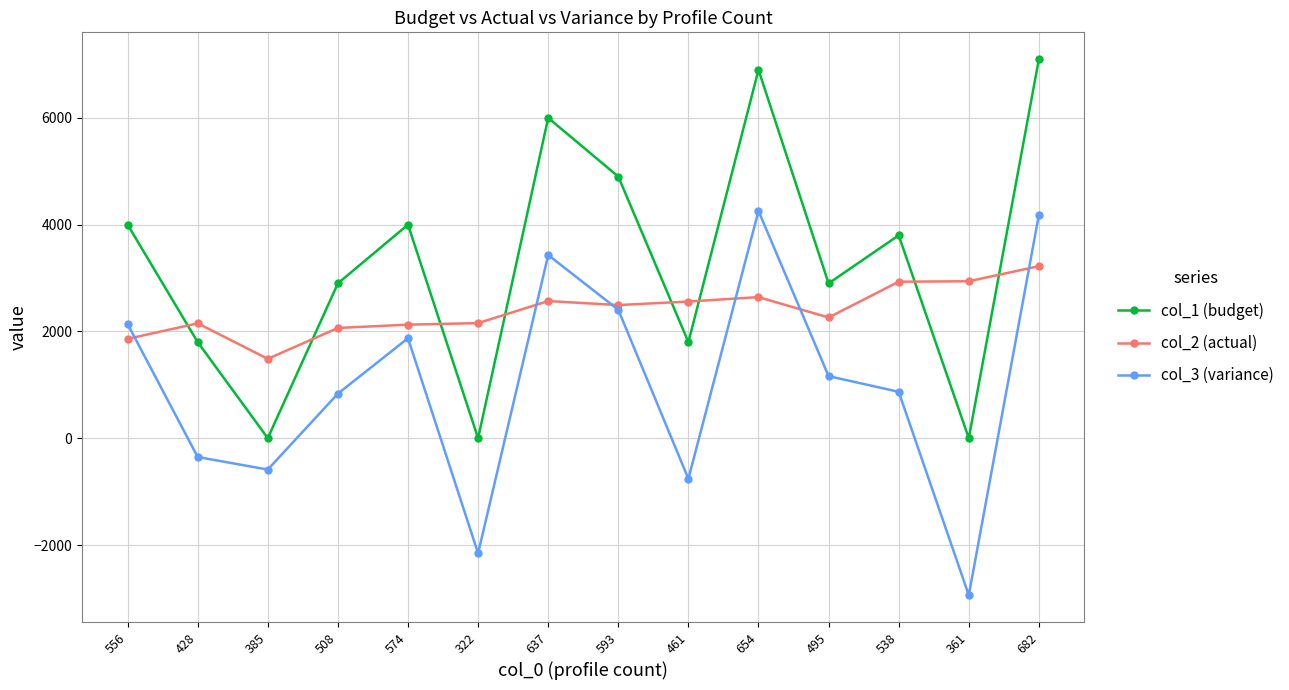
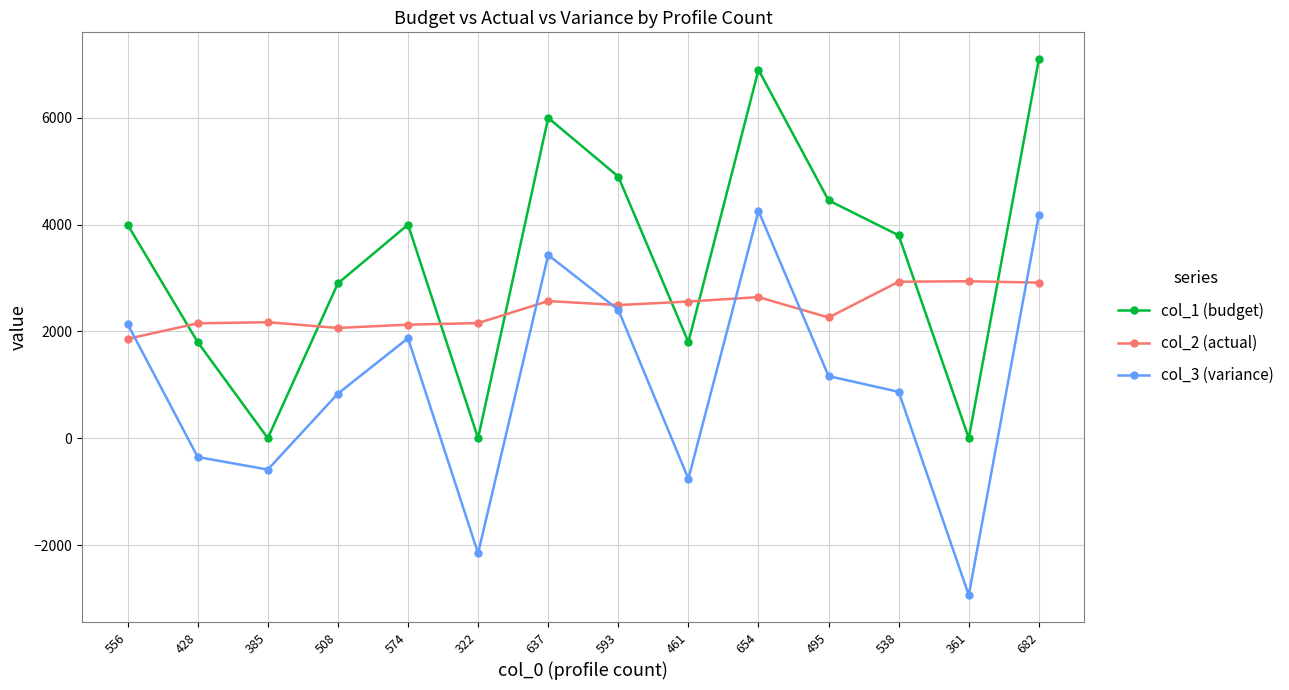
  {
    "col_1 (budget)": {
      "556": 4000,
      "428": 1800,
      "385": 0,
      "508": 2900,
      "574": 4000,
      "322": 0,
      "637": 6000,
      "593": 4900,
      "461": 1800,
      "654": 6900,
-     "495": 2900,
+     "495": 4500,
      "538": 3800,
      "361": 0,
      "682": 7100
    },
    "col_2 (actual)": {
      "556": 1900,
      "428": 2200,
-     "385": 1500,
+     "385": 2200,
      "508": 2100,
      "574": 2100,
      "322": 2200,
      "637": 2600,
      "593": 2500,
      "461": 2600,
      "654": 2600,
      "495": 2300,
      "538": 2900,
      "361": 2900,
-     "682": 3200
+     "682": 2900
    },
    "col_3 (variance)": {
      "556": 2100,
      "428": -400,
      "385": -600,
      "508": 800,
      "574": 1900,
      "322": -2200,
      "637": 3400,
      "593": 2400,
      "461": -800,
      "654": 4300,
      "495": 1200,
      "538": 900,
      "361": -2900,
      "682": 4200
    }
  }
